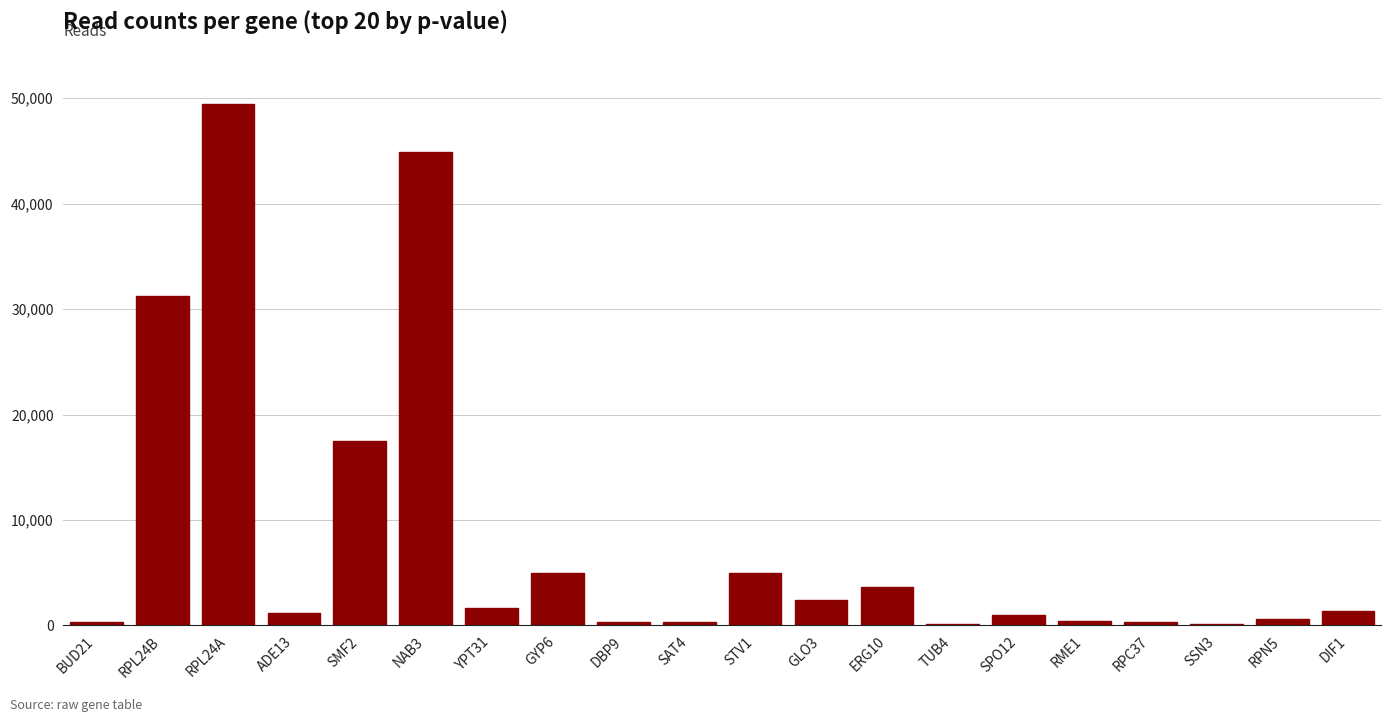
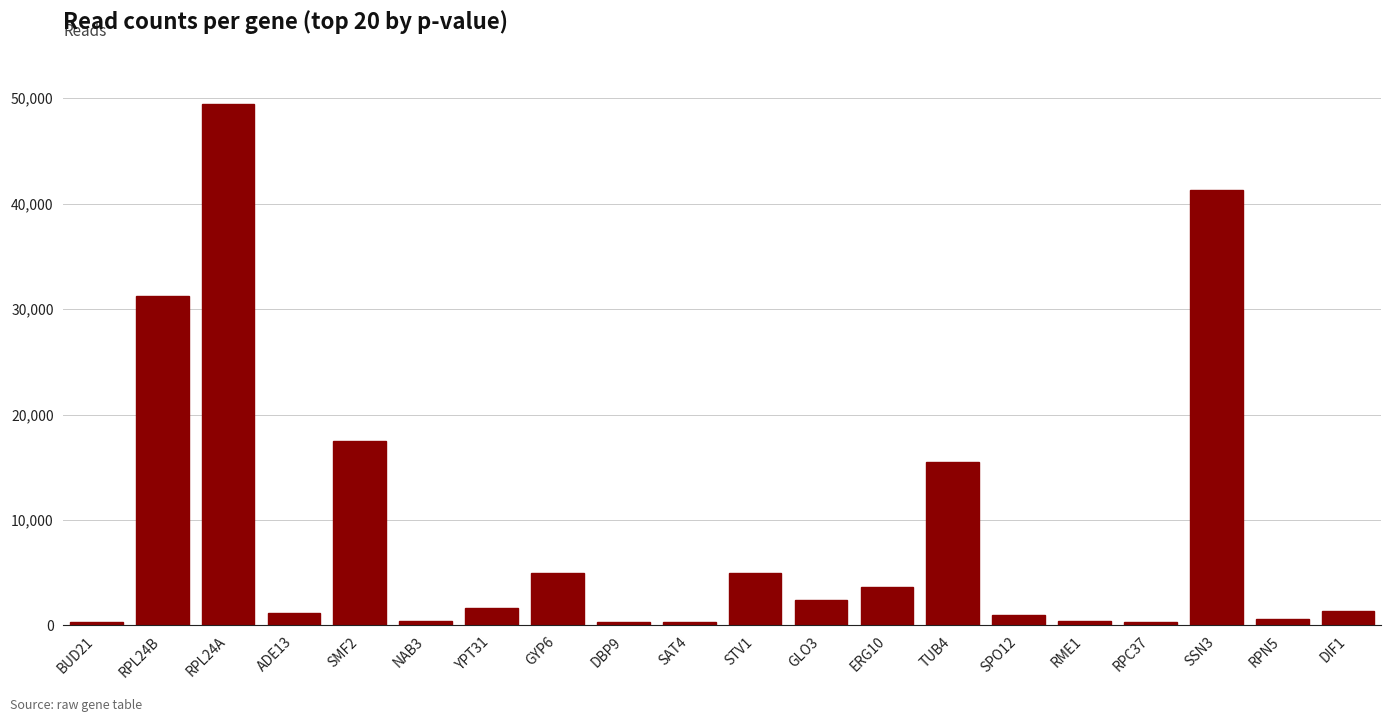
  {
    "BUD21": "400",
    "RPL24B": "31,300",
    "RPL24A": "49,400",
    "ADE13": "1,100",
    "SMF2": "17,500",
-   "NAB3": "44,900",
+   "NAB3": "400",
    "YPT31": "1,700",
    "GYP6": "4,900",
    "DBP9": "300",
    "SAT4": "300",
    "STV1": "4,900",
    "GLO3": "2,400",
    "ERG10": "3,600",
-   "TUB4": "200",
+   "TUB4": "15,500",
    "SPO12": "1,000",
    "RME1": "400",
    "RPC37": "300",
-   "SSN3": "100",
+   "SSN3": "41,300",
    "RPN5": "600",
    "DIF1": "1,400"
  }
